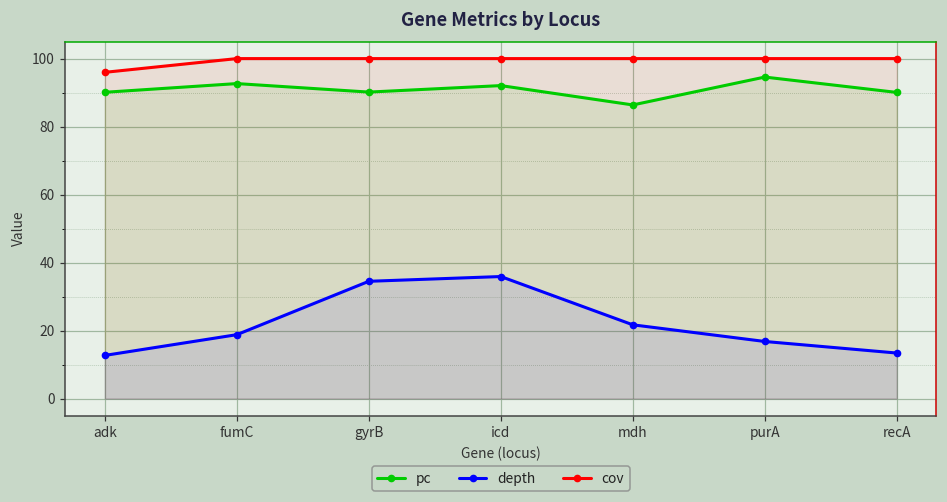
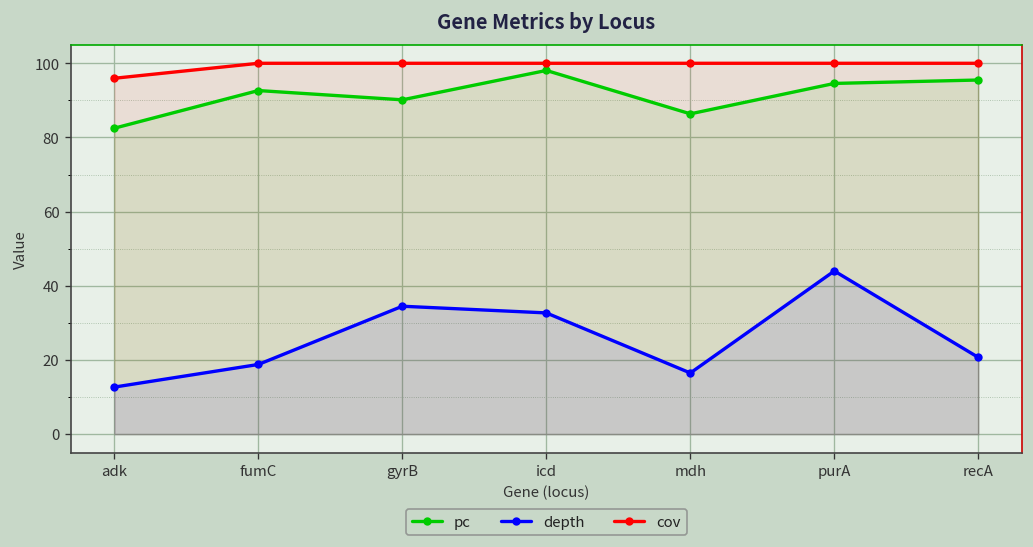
  {
    "pc": {
-     "adk": 90,
+     "adk": 83,
      "fumC": 93,
      "gyrB": 90,
-     "icd": 92,
+     "icd": 98,
      "mdh": 86,
      "purA": 95,
-     "recA": 90
+     "recA": 95
    },
    "depth": {
      "adk": 13,
      "fumC": 19,
      "gyrB": 35,
-     "icd": 36,
-     "mdh": 22,
-     "purA": 17,
-     "recA": 13
+     "icd": 33,
+     "mdh": 17,
+     "purA": 44,
+     "recA": 21
    },
    "cov": {
      "adk": 96,
      "fumC": 100,
      "gyrB": 100,
      "icd": 100,
      "mdh": 100,
      "purA": 100,
      "recA": 100
    }
  }
